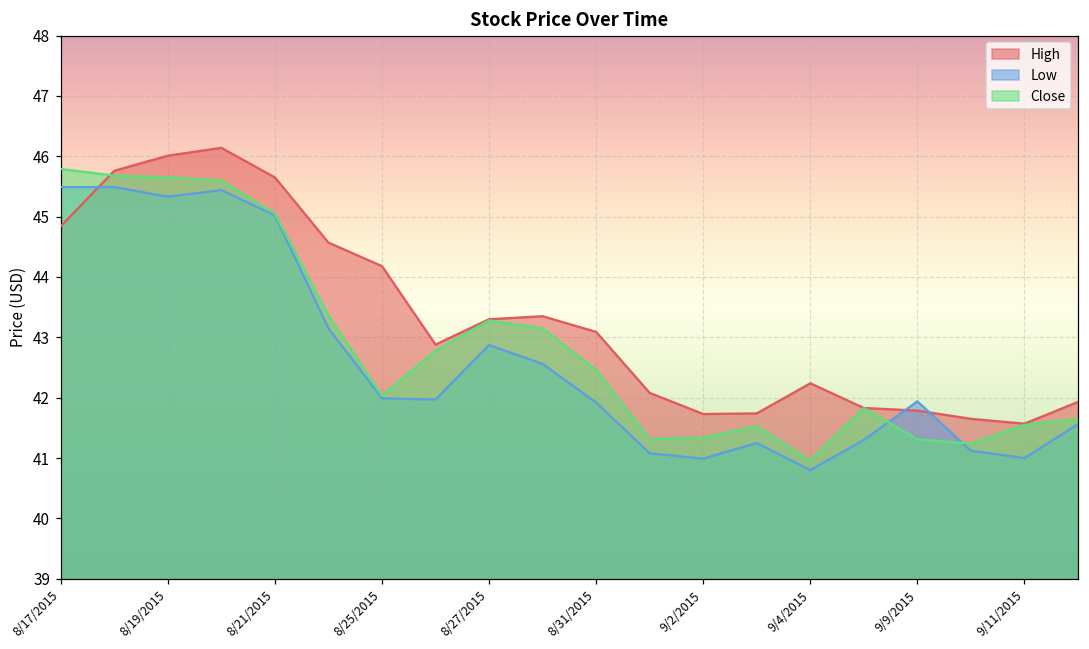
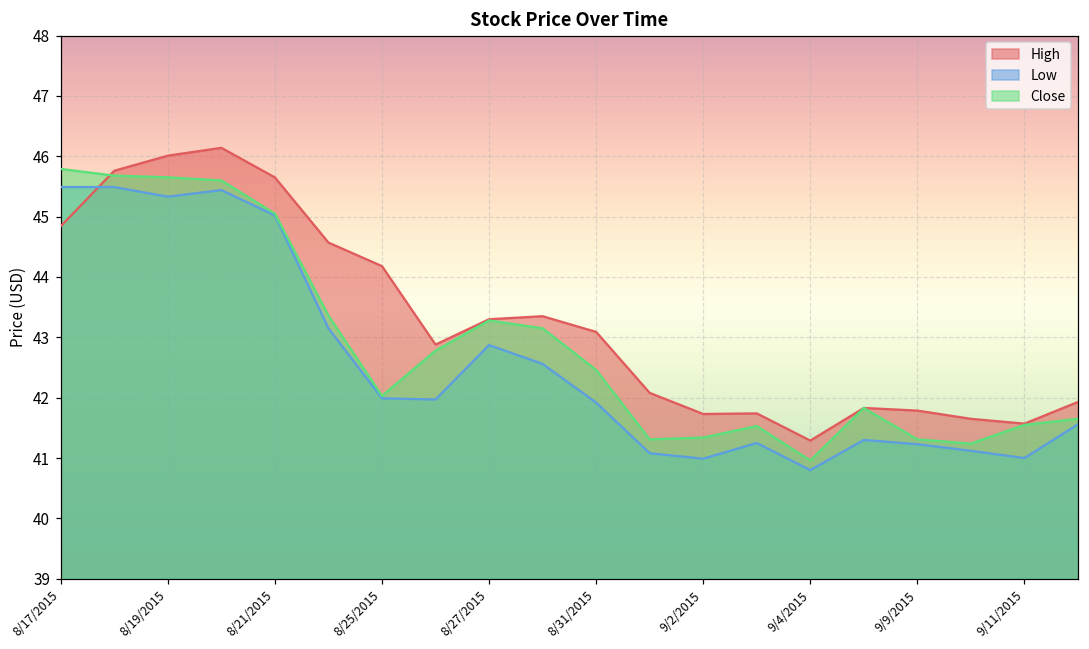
  {
    "High": {
      "8/17/2015": 44.8,
      "8/19/2015": 46.0,
      "8/21/2015": 45.7,
      "8/25/2015": 44.2,
      "8/31/2015": 43.1,
      "9/2/2015": 41.7,
-     "9/4/2015": 42.2,
+     "9/4/2015": 41.3,
      "9/9/2015": 41.8
    },
    "Low": {
      "8/17/2015": 45.5,
      "8/19/2015": 45.3,
      "8/27/2015": 42.9,
      "8/31/2015": 41.9,
      "9/2/2015": 41.0,
      "9/4/2015": 40.8,
-     "9/9/2015": 41.9,
+     "9/9/2015": 41.2,
      "9/11/2015": 41.0
    },
    "Close": {
      "8/17/2015": 45.8,
      "8/19/2015": 45.7,
      "8/31/2015": 42.5,
      "9/2/2015": 41.3,
      "9/4/2015": 41.0,
      "9/9/2015": 41.3
    }
  }
